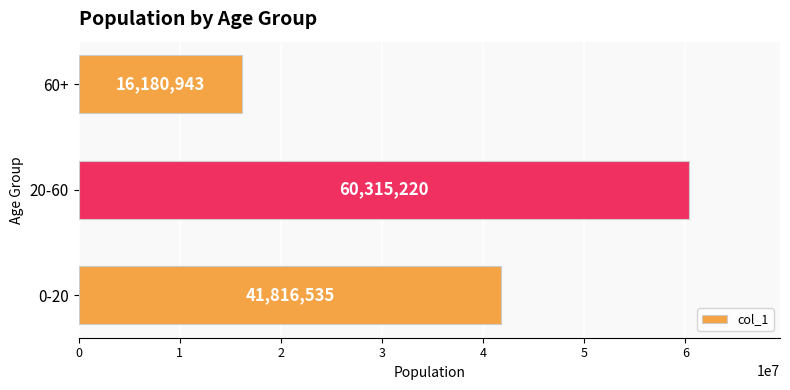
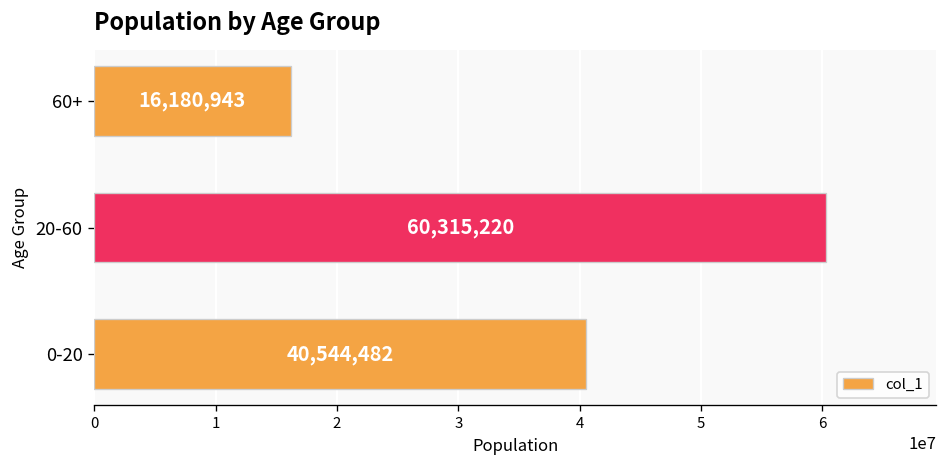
  {
    "60+": "16,180,943",
    "20-60": "60,315,220",
-   "0-20": "41,816,535"
+   "0-20": "40,544,482"
  }
